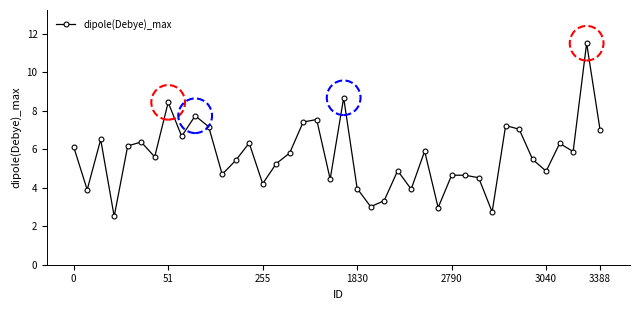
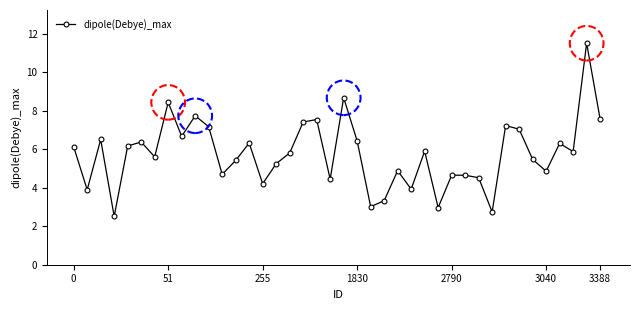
  {
    "0": 6.1,
    "51": 8.4,
    "255": 4.2,
-   "1830": 4.0,
+   "1830": 6.4,
    "2790": 4.7,
    "3040": 4.9,
-   "3388": 7.0
+   "3388": 7.6
  }
